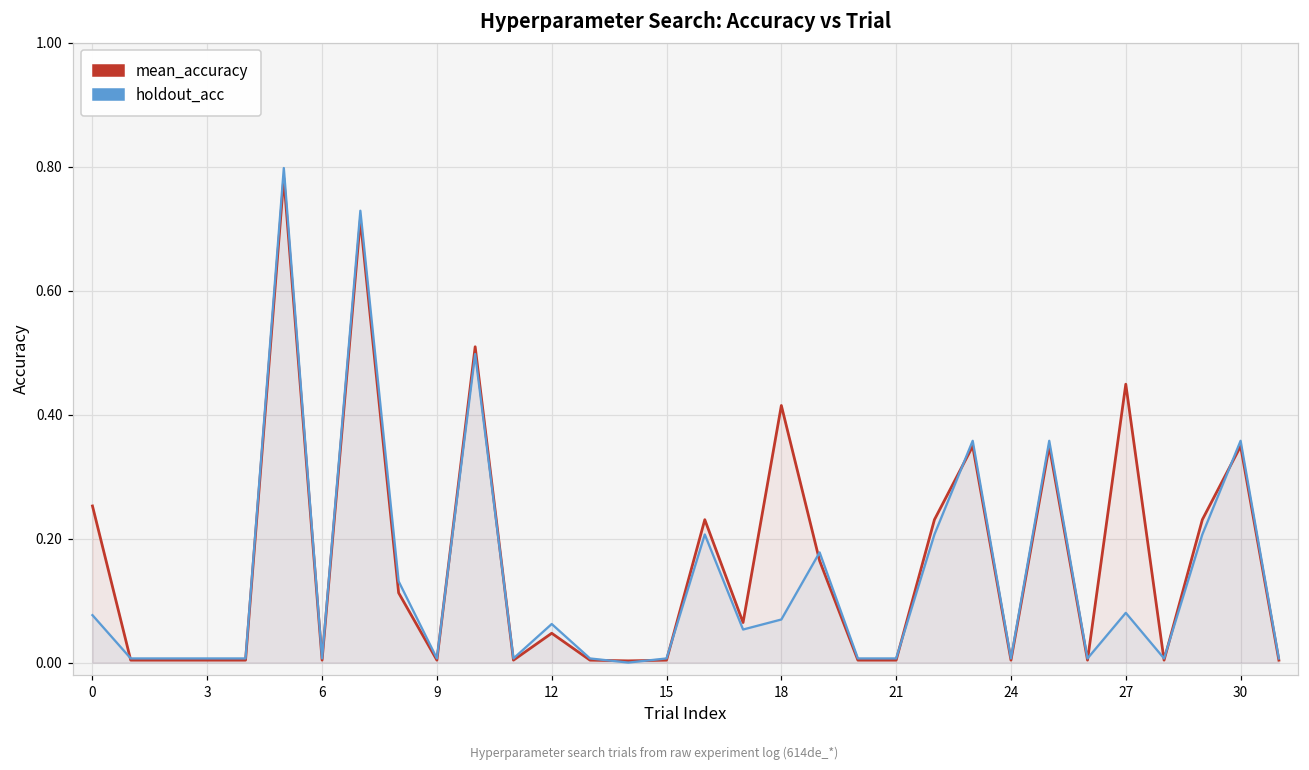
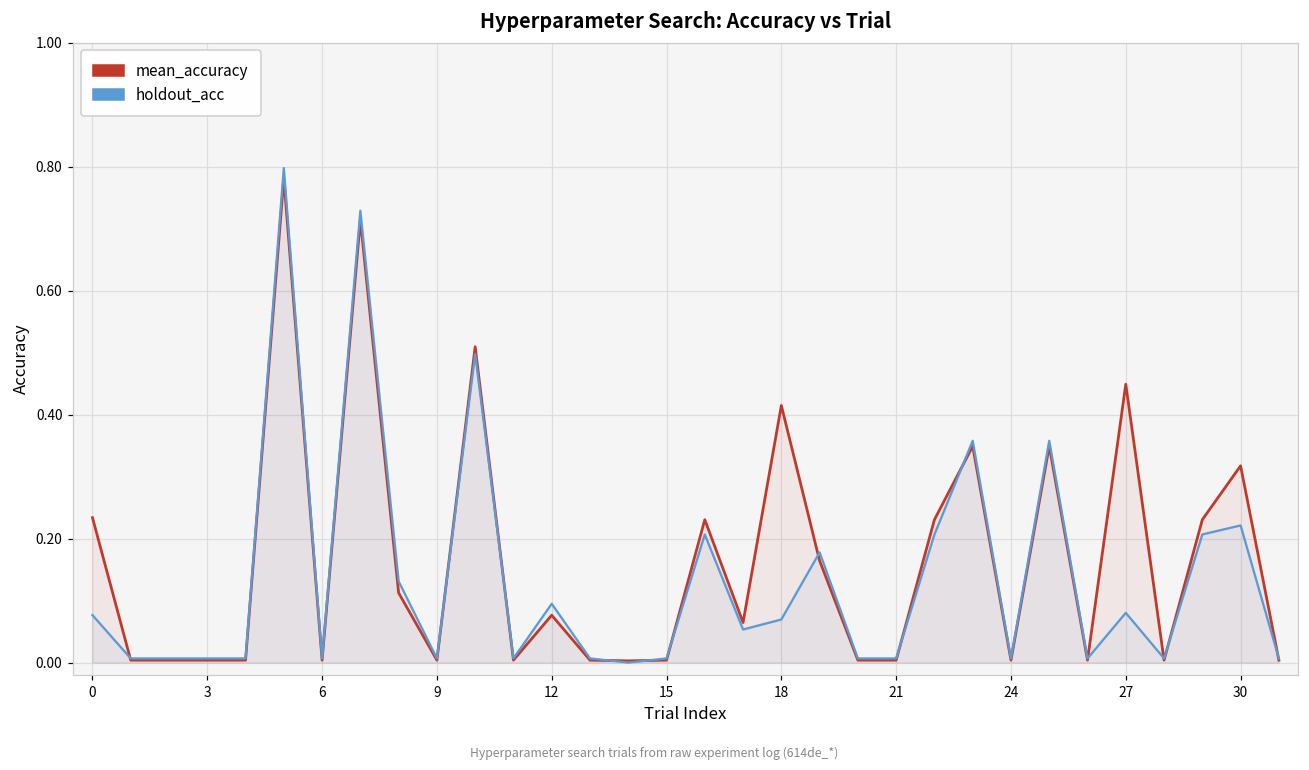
  {
    "mean_accuracy": {
-     "0": 0.25,
-     "12": 0.05,
+     "0": 0.23,
+     "12": 0.08,
      "18": 0.41,
      "27": 0.45,
-     "30": 0.35
+     "30": 0.32
    },
    "holdout_acc": {
      "0": 0.08,
-     "12": 0.06,
+     "12": 0.09,
      "18": 0.07,
      "27": 0.08,
-     "30": 0.36
+     "30": 0.22
    }
  }
